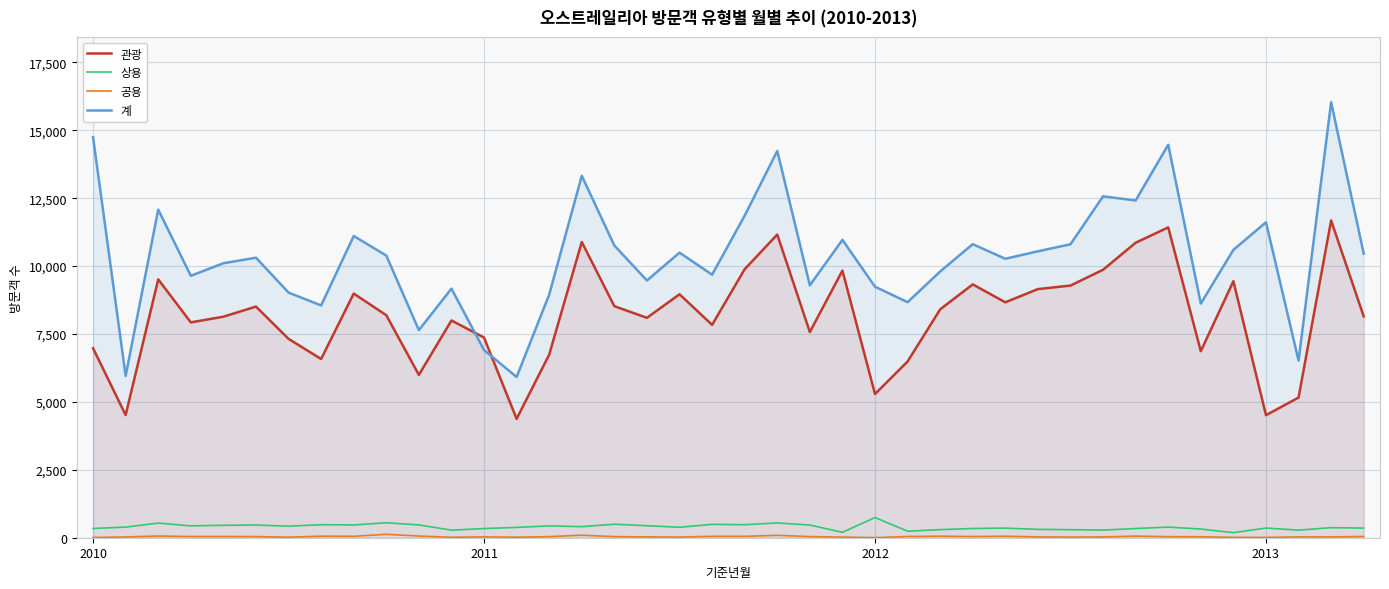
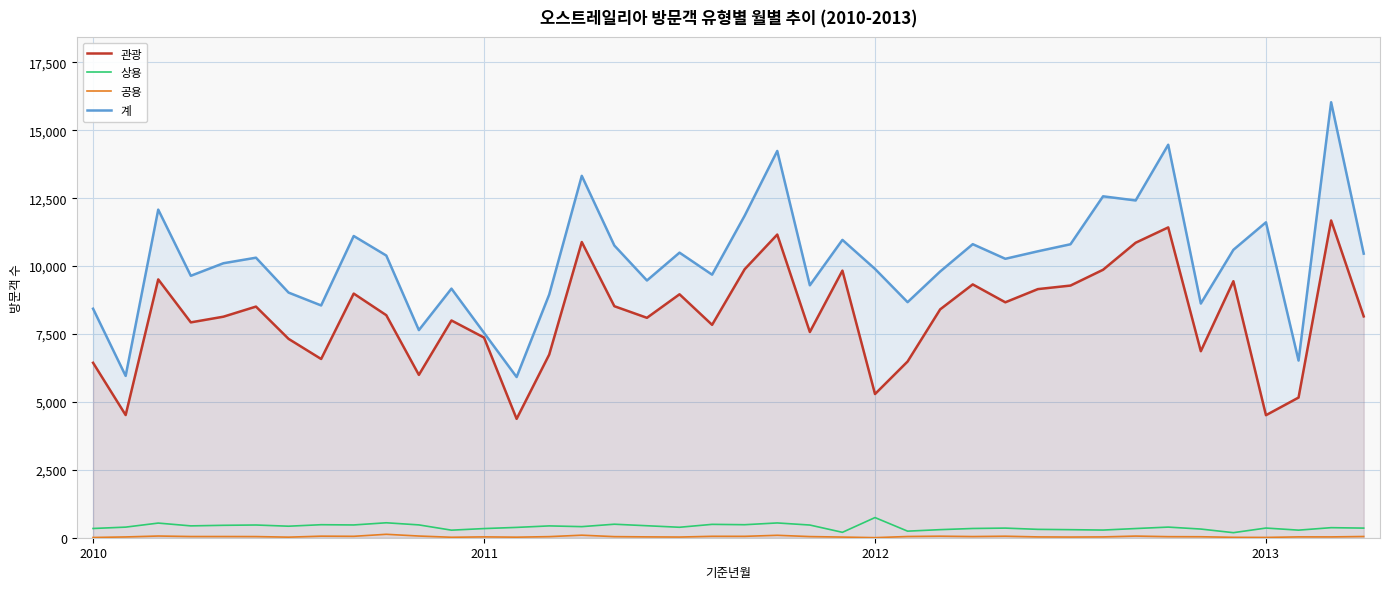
  {
    "관광": {
-     "2010": "7,000",
+     "2010": "6,400",
      "2011": "7,400",
      "2012": "5,300",
      "2013": "4,500"
    },
    "상용": {
      "2010": "300",
      "2011": "300",
      "2012": "700",
      "2013": "400"
    },
    "공용": {
      "2010": "0",
      "2011": "0",
      "2012": "0",
      "2013": "0"
    },
    "계": {
-     "2010": "14,700",
-     "2011": "6,900",
-     "2012": "9,200",
+     "2010": "8,400",
+     "2011": "7,500",
+     "2012": "9,900",
      "2013": "11,600"
    }
  }
